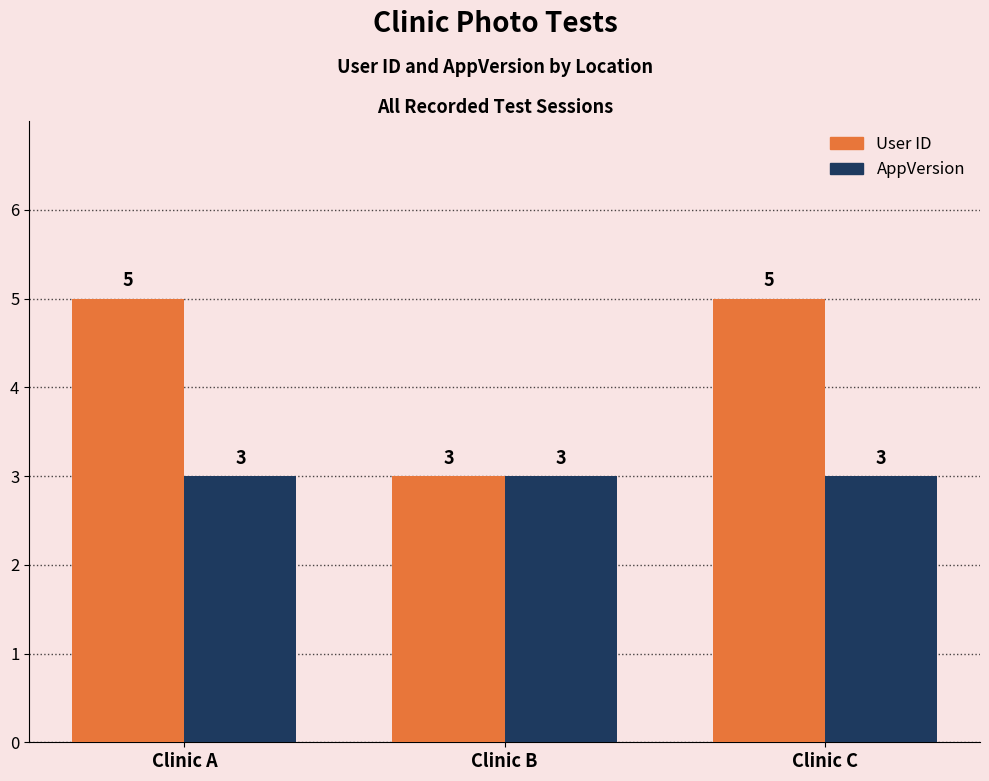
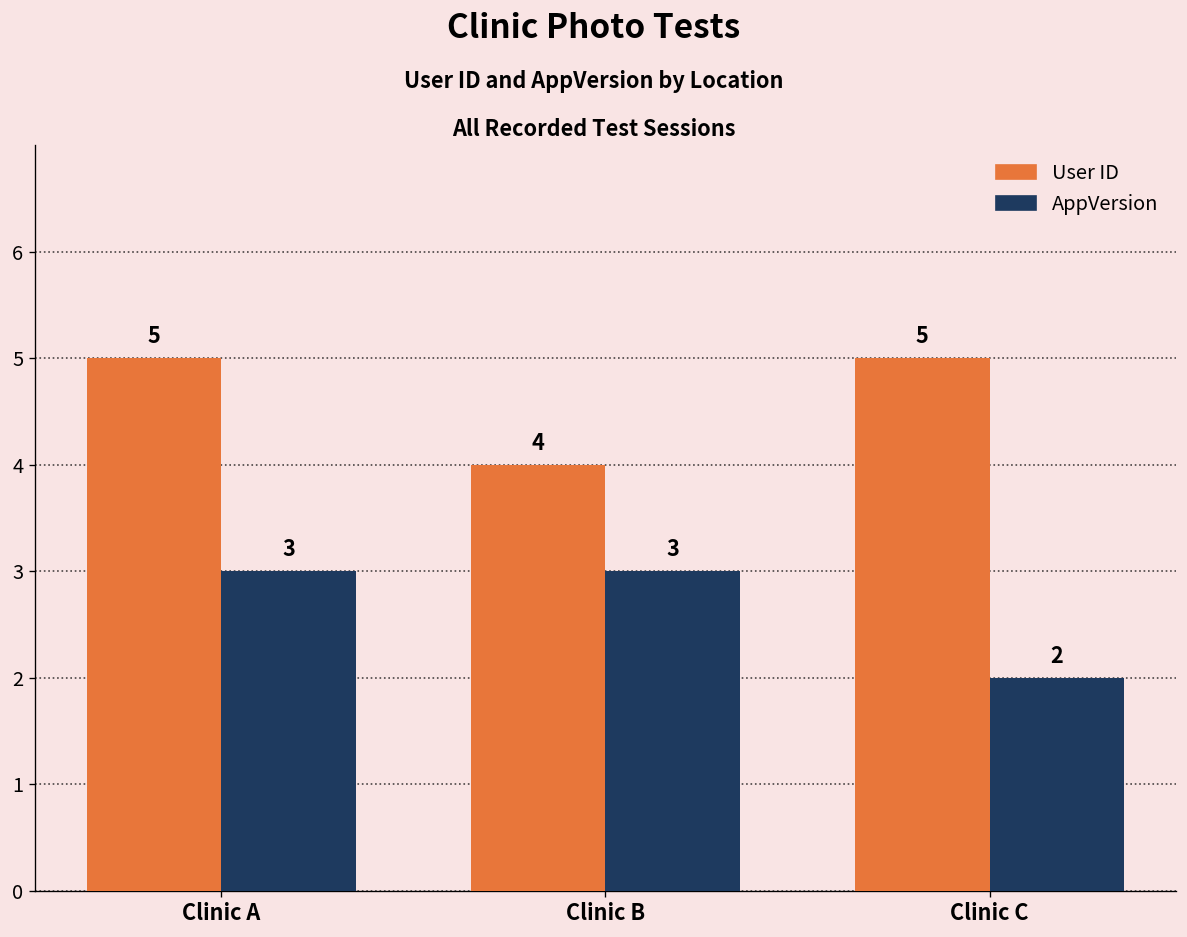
  {
    "User ID": {
      "Clinic A": 5,
-     "Clinic B": 3,
+     "Clinic B": 4,
      "Clinic C": 5
    },
    "AppVersion": {
      "Clinic A": 3,
      "Clinic B": 3,
-     "Clinic C": 3
+     "Clinic C": 2
    }
  }
